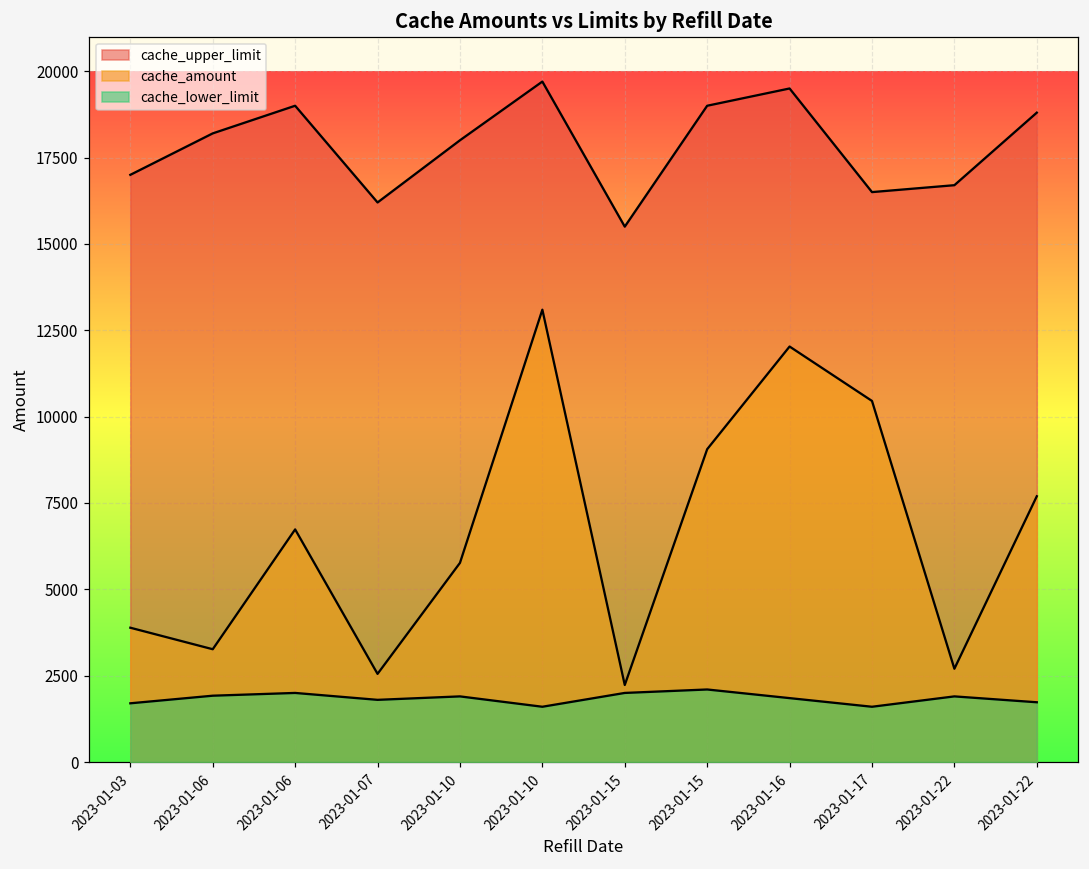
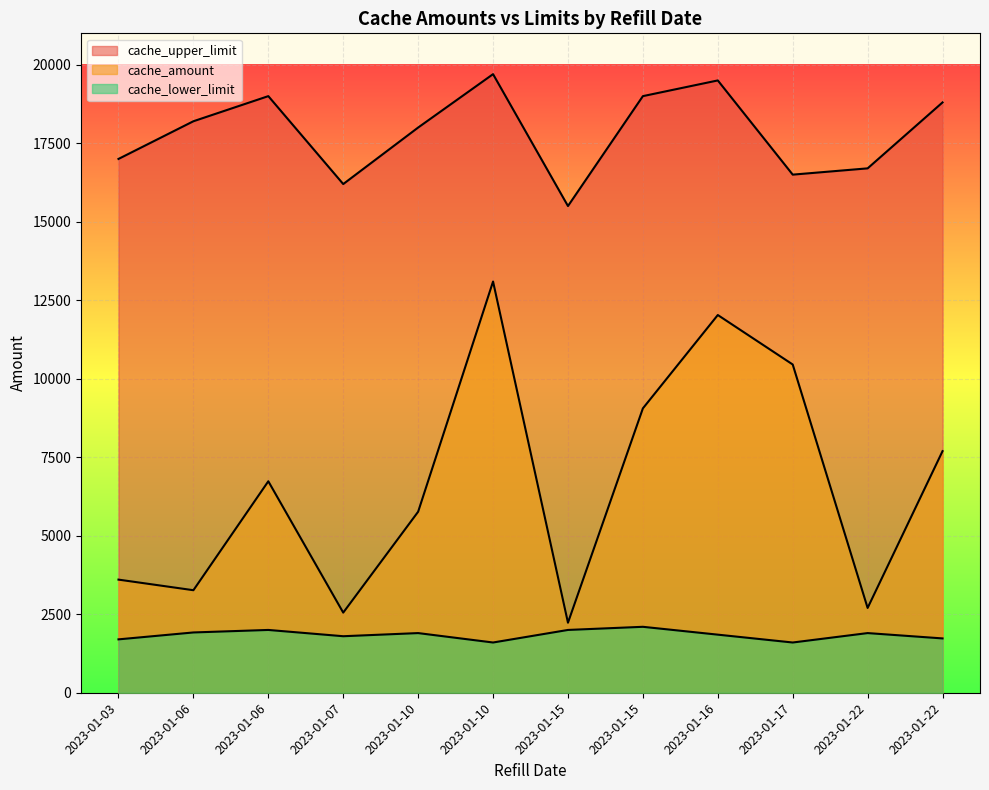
  {
    "cache_upper_limit": {
      "2023-01-03": 17000,
      "2023-01-07": 16200,
      "2023-01-16": 19500,
      "2023-01-17": 16500
    },
    "cache_amount": {
-     "2023-01-03": 3900,
+     "2023-01-03": 3600,
      "2023-01-07": 2600,
      "2023-01-16": 12000,
      "2023-01-17": 10500
    },
    "cache_lower_limit": {
      "2023-01-03": 1700,
      "2023-01-07": 1800,
      "2023-01-16": 1900,
      "2023-01-17": 1600
    }
  }
